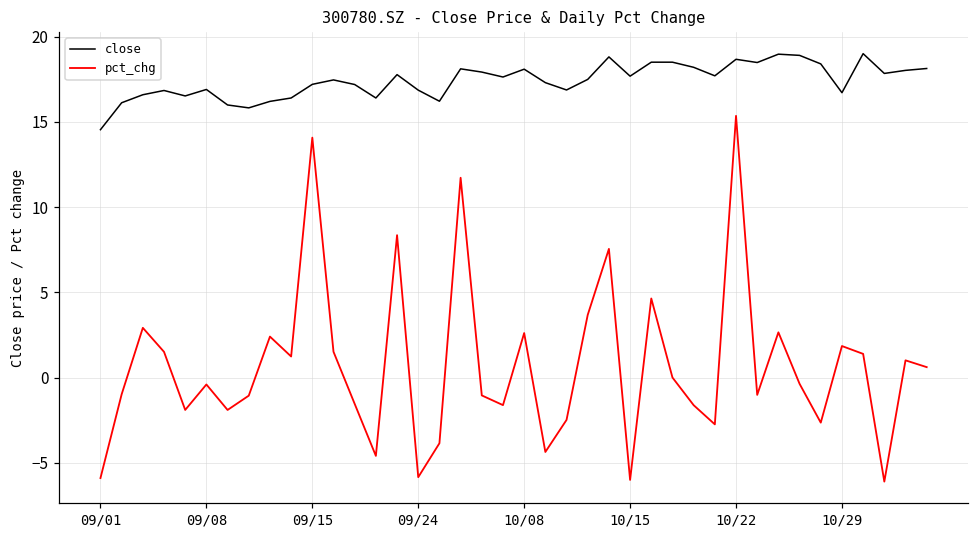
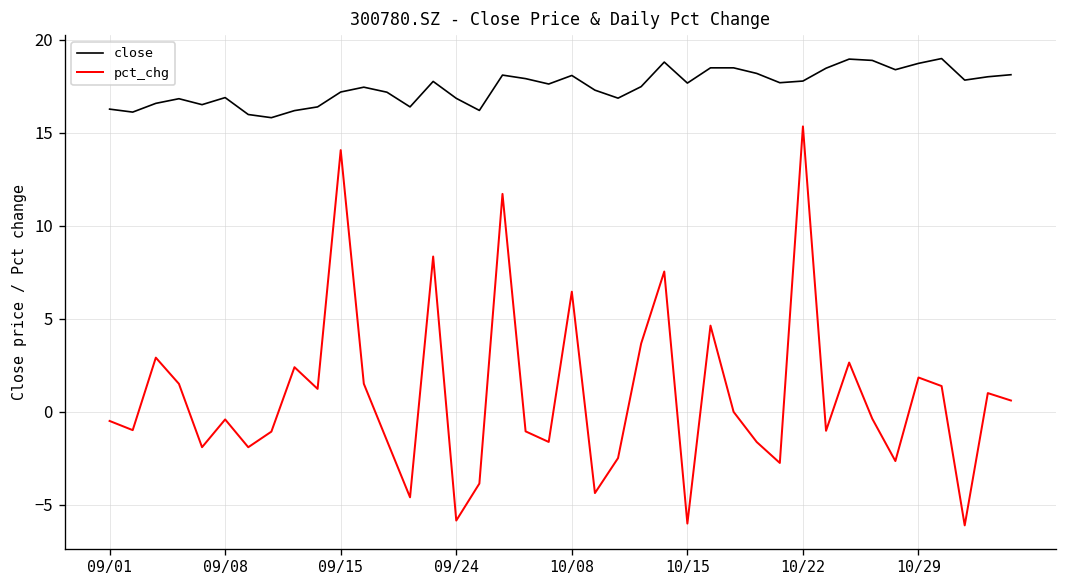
  {
    "close": {
-     "09/01": 14.5,
+     "09/01": 16.3,
      "09/08": 16.9,
      "09/15": 17.2,
      "09/24": 16.9,
      "10/08": 18.1,
      "10/15": 17.7,
-     "10/22": 18.7,
-     "10/29": 16.7
+     "10/22": 17.8,
+     "10/29": 18.7
    },
    "pct_chg": {
-     "09/01": -5.9,
+     "09/01": -0.5,
      "09/08": -0.4,
      "09/15": 14.1,
      "09/24": -5.8,
-     "10/08": 2.6,
+     "10/08": 6.5,
      "10/15": -6.0,
      "10/22": 15.4,
      "10/29": 1.8
    }
  }
